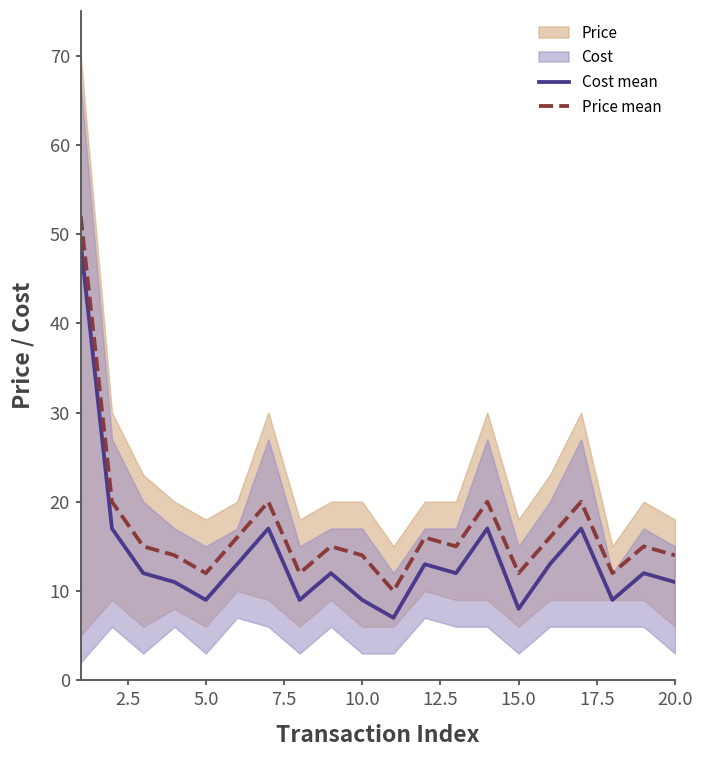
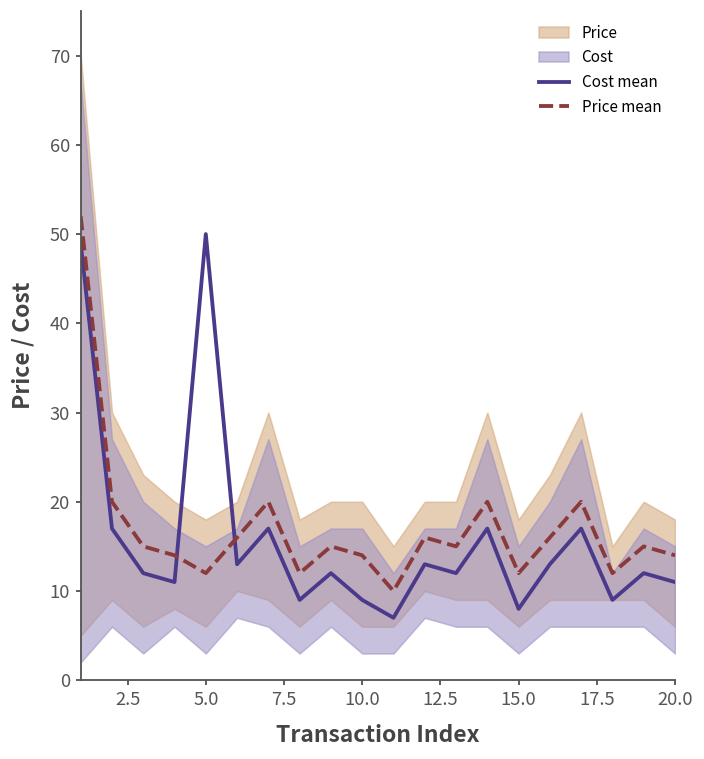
  {
    "Cost mean": {
-     "5.0": 9,
+     "5.0": 50,
      "10.0": 9,
      "15.0": 8,
      "20.0": 11
    },
    "Price mean": {
      "5.0": 12,
      "10.0": 14,
      "15.0": 12,
      "20.0": 14
    }
  }
